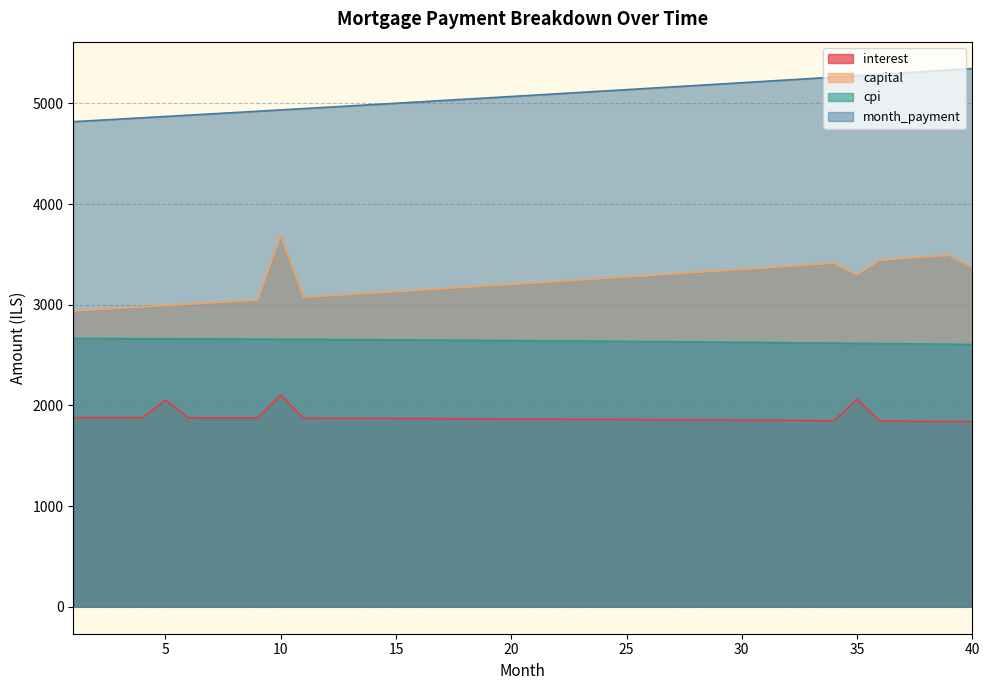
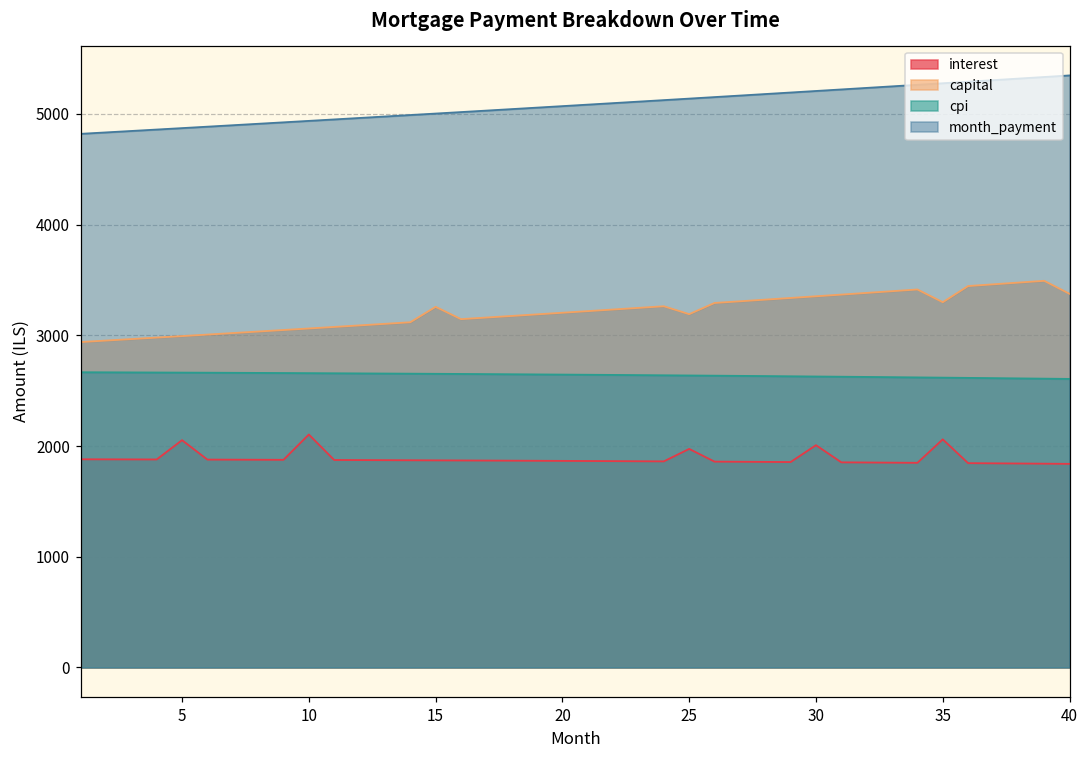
  {
    "interest": {
      "5": 2050,
      "10": 2100,
      "15": 1870,
      "20": 1870,
-     "25": 1860,
-     "30": 1850,
+     "25": 1970,
+     "30": 2010,
      "35": 2060,
      "40": 1840
    },
    "capital": {
      "5": 2990,
-     "10": 3690,
-     "15": 3130,
+     "10": 3060,
+     "15": 3260,
      "20": 3200,
-     "25": 3280,
+     "25": 3190,
      "30": 3350,
      "35": 3300,
      "40": 3370
    }
  }
